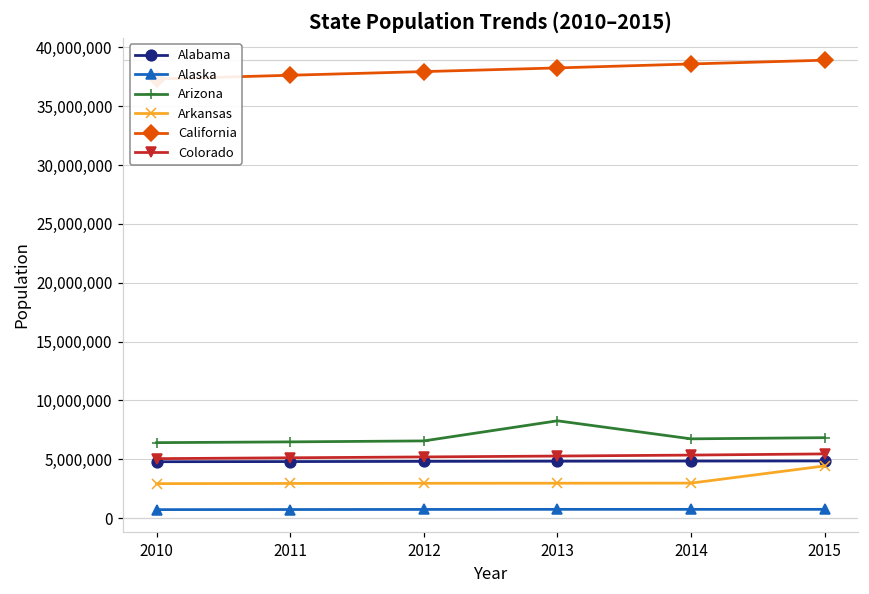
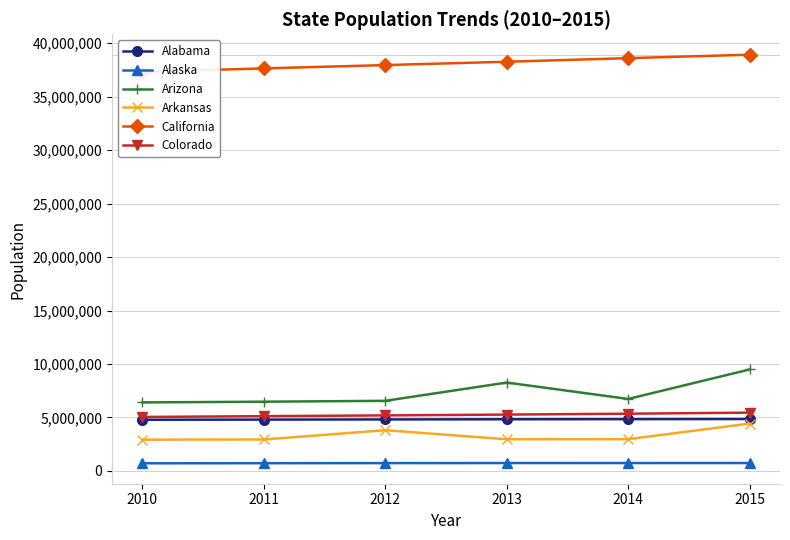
  {
    "Alabama": {
      "2010": "4,800,000",
      "2011": "4,800,000",
      "2012": "4,800,000",
      "2013": "4,800,000",
      "2014": "4,800,000",
      "2015": "4,900,000"
    },
    "Alaska": {
      "2010": "700,000",
      "2011": "700,000",
      "2012": "700,000",
      "2013": "700,000",
      "2014": "700,000",
      "2015": "700,000"
    },
    "Arizona": {
      "2010": "6,400,000",
      "2011": "6,500,000",
      "2012": "6,600,000",
      "2013": "8,300,000",
      "2014": "6,700,000",
-     "2015": "6,800,000"
+     "2015": "9,500,000"
    },
    "Arkansas": {
      "2010": "2,900,000",
      "2011": "2,900,000",
-     "2012": "3,000,000",
+     "2012": "3,800,000",
      "2013": "3,000,000",
      "2014": "3,000,000",
      "2015": "4,400,000"
    },
    "California": {
      "2011": "37,600,000",
      "2012": "37,900,000",
      "2013": "38,300,000",
      "2014": "38,600,000",
      "2015": "38,900,000"
    },
    "Colorado": {
      "2010": "5,000,000",
      "2011": "5,100,000",
      "2012": "5,200,000",
      "2013": "5,300,000",
      "2014": "5,400,000",
      "2015": "5,500,000"
    }
  }
